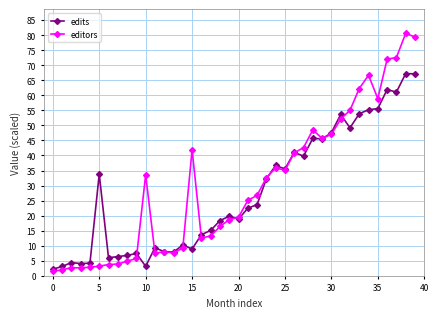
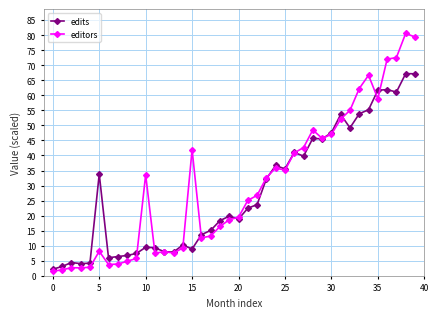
  {
    "edits": {
      "5": 34,
-     "10": 3,
+     "10": 9,
      "15": 9,
-     "35": 56
+     "35": 62
    },
    "editors": {
-     "5": 3,
+     "5": 8,
      "10": 34,
      "15": 42,
      "35": 59
    }
  }
